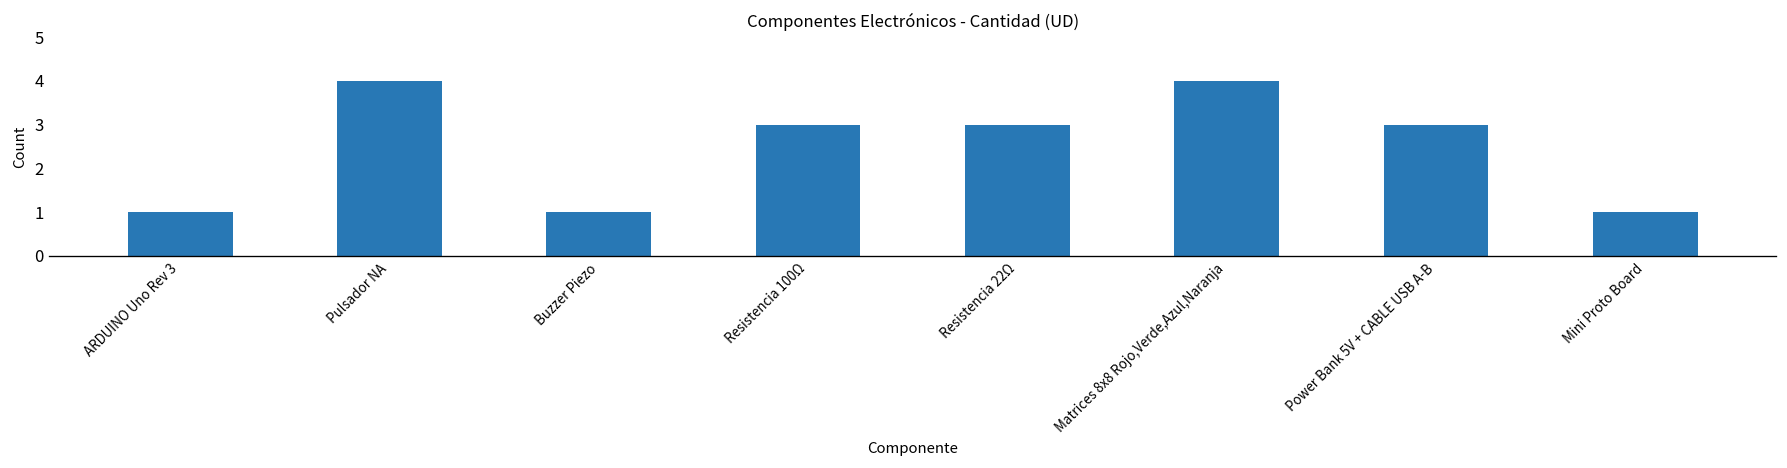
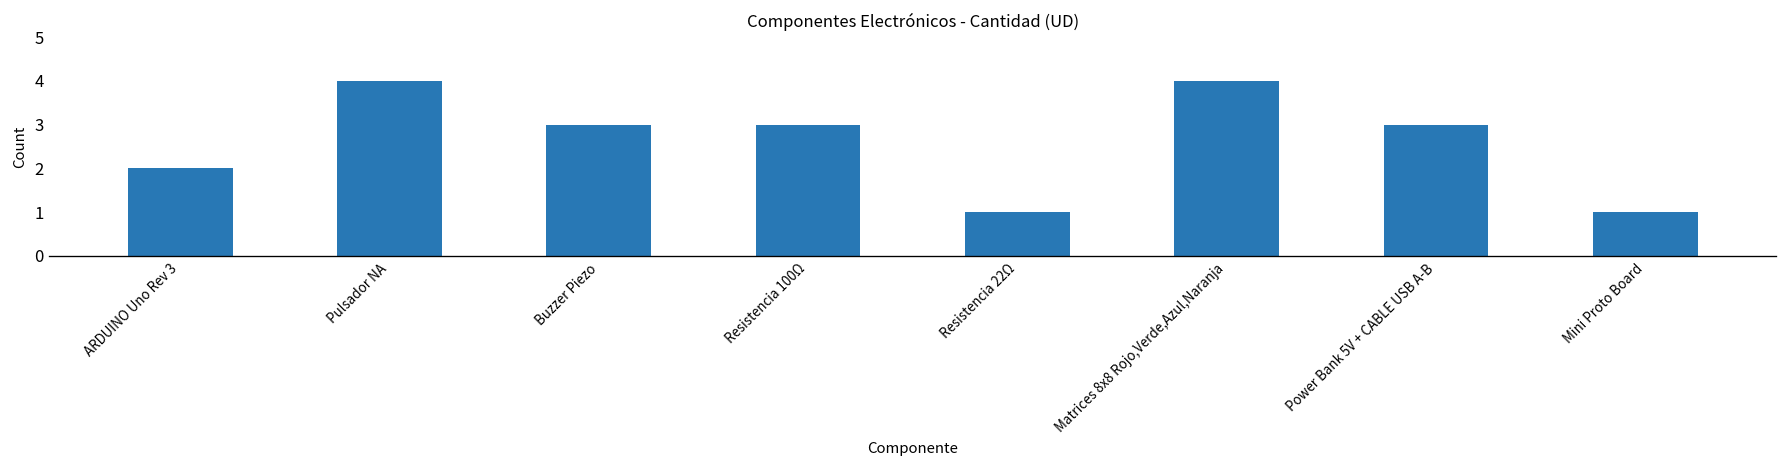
  {
-   "ARDUINO Uno Rev 3": 1,
+   "ARDUINO Uno Rev 3": 2,
    "Pulsador NA": 4,
-   "Buzzer Piezo": 1,
+   "Buzzer Piezo": 3,
    "Resistencia 100Ω": 3,
-   "Resistencia 22Ω": 3,
+   "Resistencia 22Ω": 1,
    "Matrices 8x8 Rojo,Verde,Azul,Naranja": 4,
    "Power Bank 5V + CABLE USB A-B": 3,
    "Mini Proto Board": 1
  }
